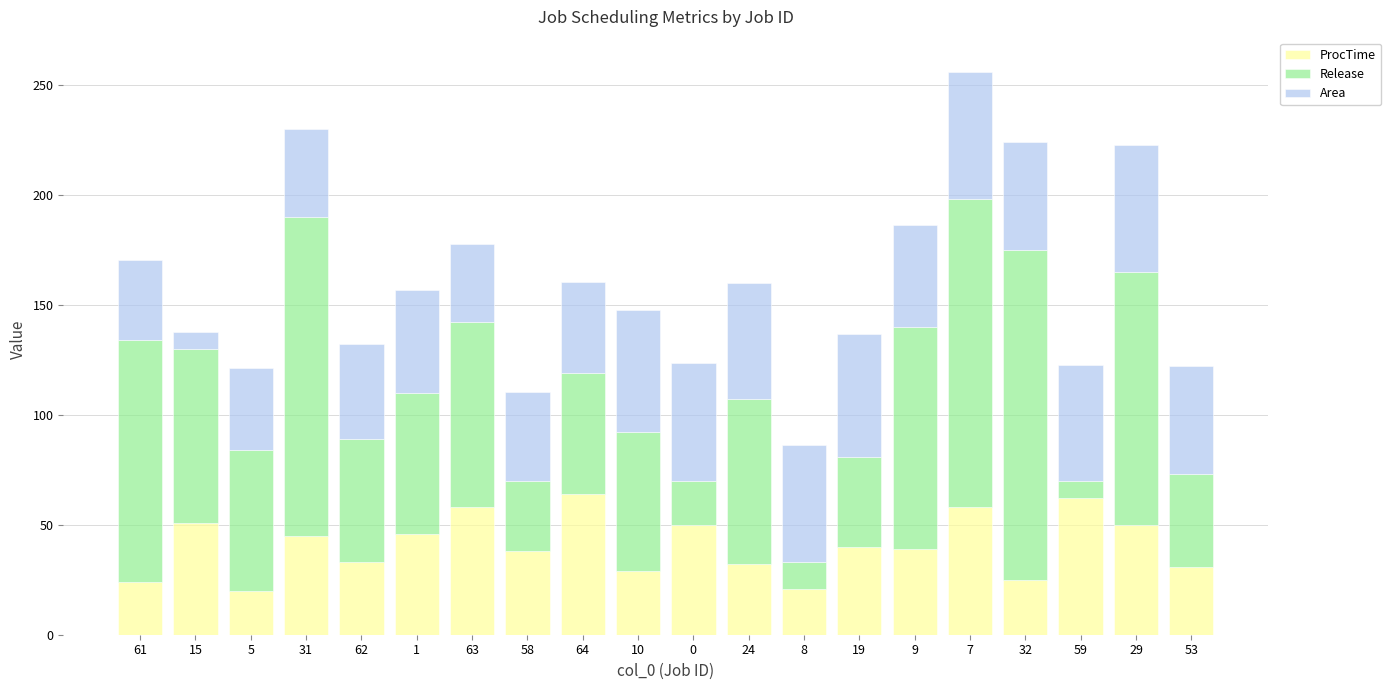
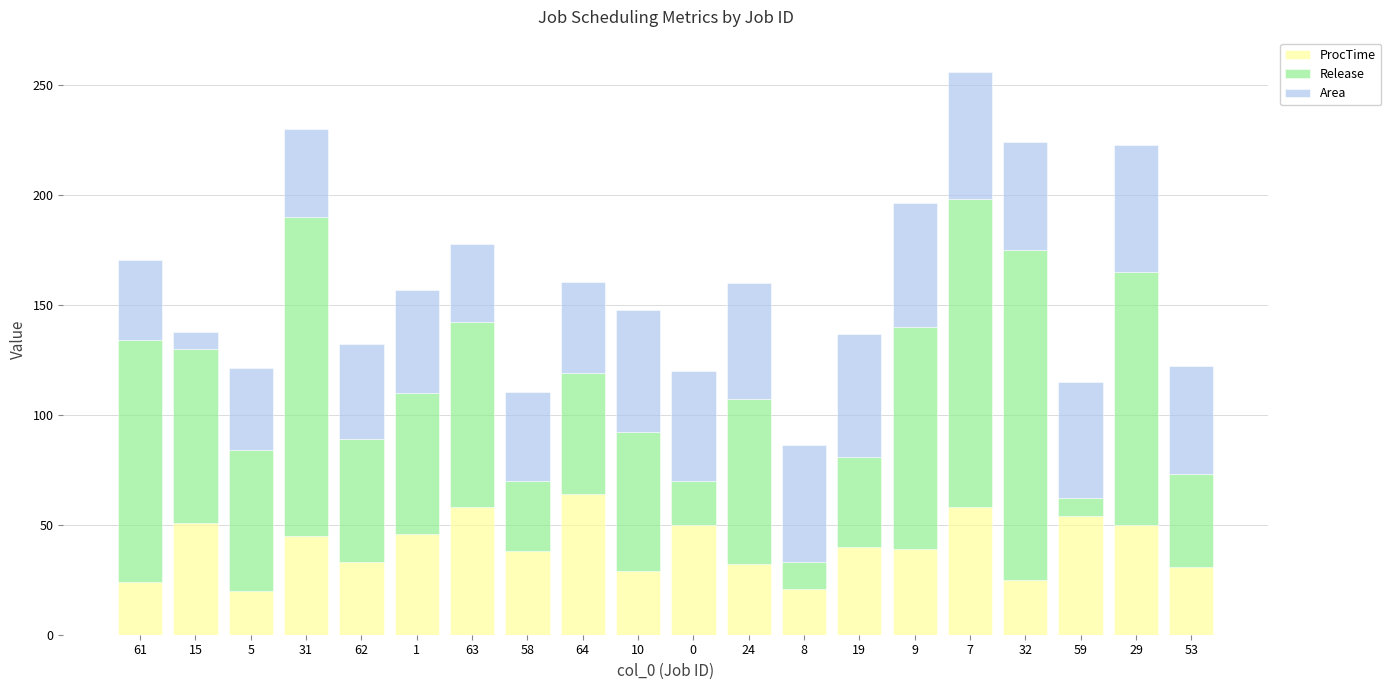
  {
    "ProcTime": {
      "61": 24,
      "15": 51,
      "5": 20,
      "31": 45,
      "62": 33,
      "1": 46,
      "63": 58,
      "58": 38,
      "64": 64,
      "10": 29,
      "0": 50,
      "24": 32,
      "8": 21,
      "19": 40,
      "9": 39,
      "7": 58,
      "32": 25,
-     "59": 62,
+     "59": 54,
      "29": 50,
      "53": 31
    },
    "Release": {
      "61": 110,
      "15": 79,
      "5": 64,
      "31": 145,
      "62": 56,
      "1": 64,
      "63": 84,
      "58": 32,
      "64": 55,
      "10": 63,
      "0": 20,
      "24": 75,
      "8": 12,
      "19": 41,
      "9": 101,
      "7": 140,
      "32": 150,
      "59": 8,
      "29": 115,
      "53": 42
    },
    "Area": {
      "61": 37,
      "15": 8,
      "5": 37,
      "31": 40,
      "62": 43,
      "1": 47,
      "63": 36,
      "58": 40,
      "64": 41,
      "10": 56,
-     "0": 53,
+     "0": 50,
      "24": 53,
      "8": 53,
      "19": 56,
-     "9": 46,
+     "9": 56,
      "7": 58,
      "32": 49,
      "59": 53,
      "29": 58,
      "53": 49
    }
  }
